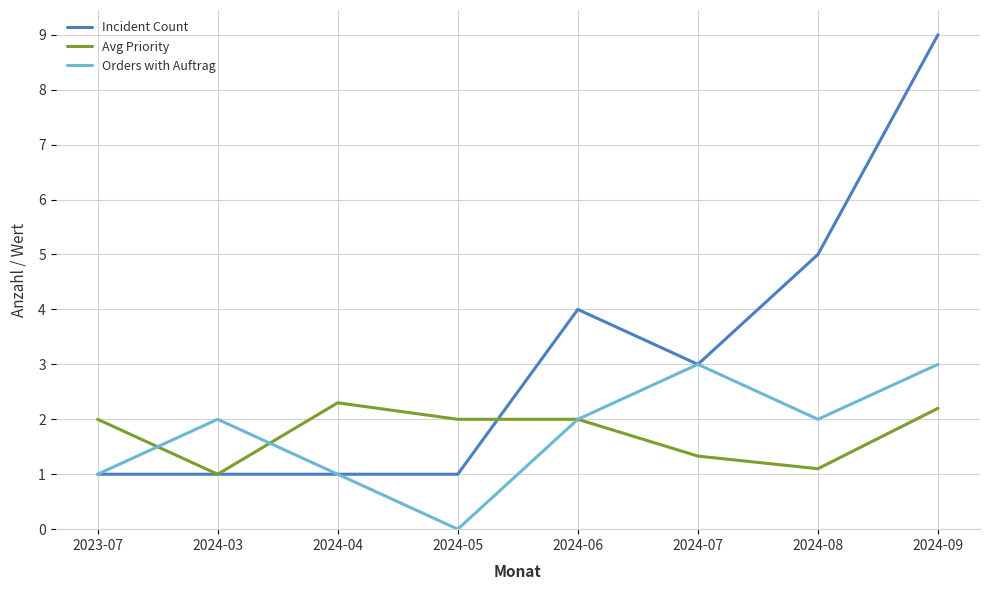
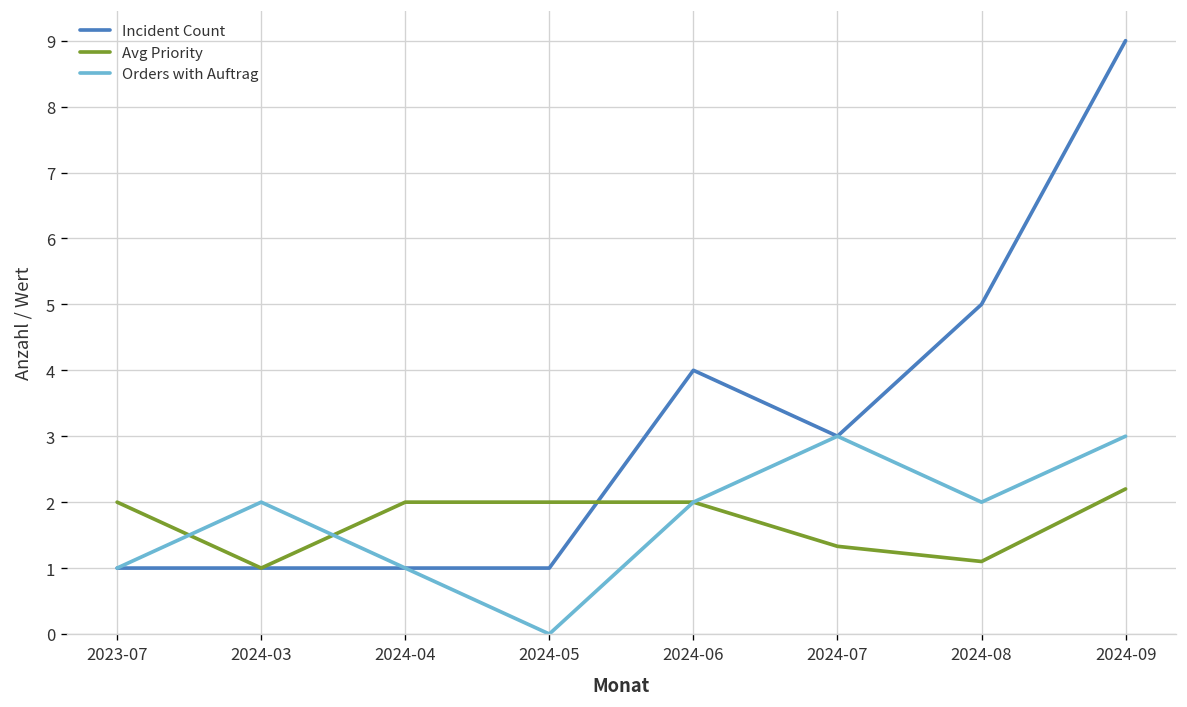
  {
    "Incident Count": {
      "2024-05": 1.0,
      "2024-06": 4.0,
      "2024-08": 5.0,
      "2024-09": 9.0
    },
    "Avg Priority": {
      "2023-07": 2.0,
-     "2024-04": 2.3,
+     "2024-04": 2.0,
      "2024-05": 2.0,
      "2024-07": 1.3,
      "2024-08": 1.1,
      "2024-09": 2.2
    },
    "Orders with Auftrag": {
      "2024-03": 2.0,
      "2024-05": 0.0,
      "2024-08": 2.0,
      "2024-09": 3.0
    }
  }
